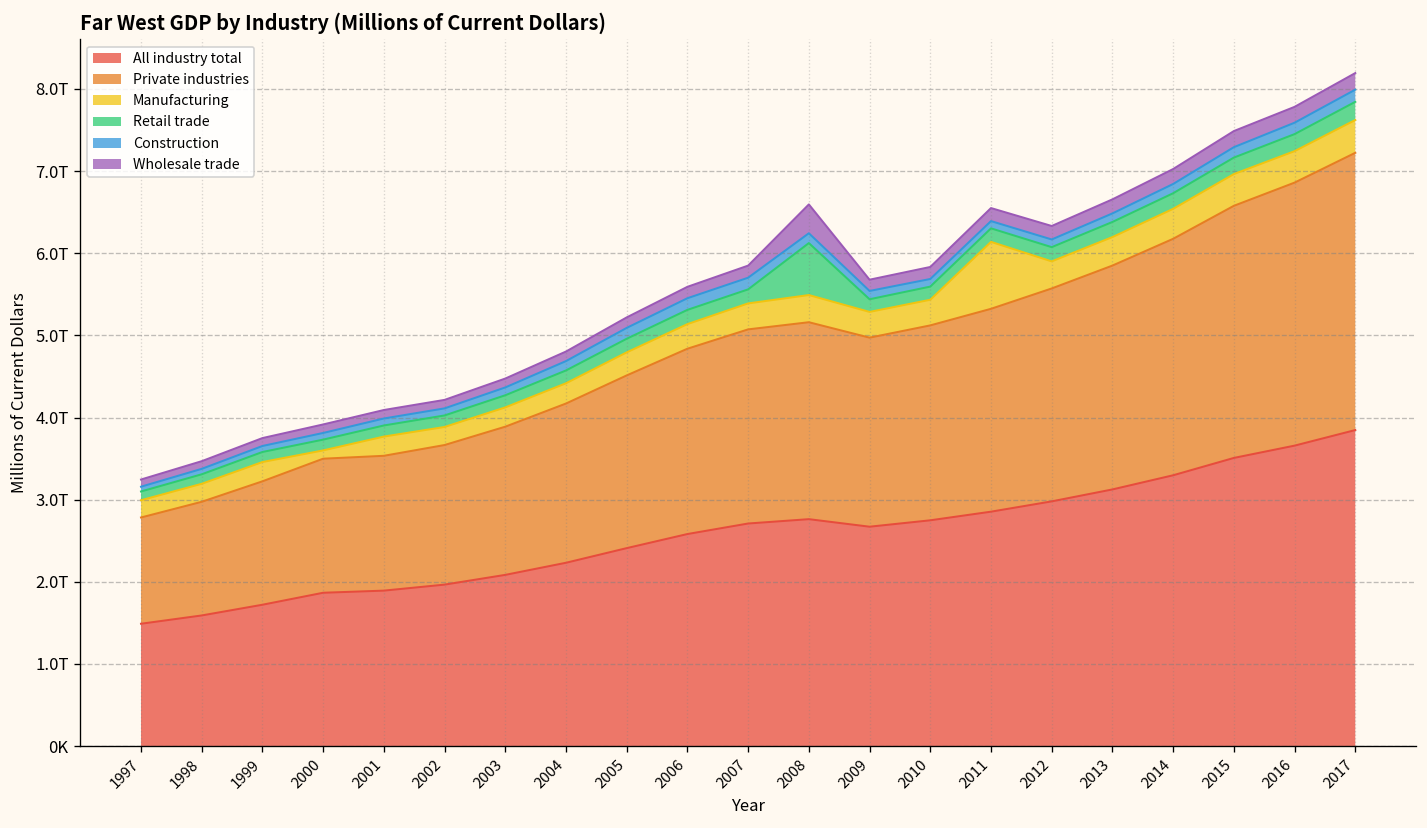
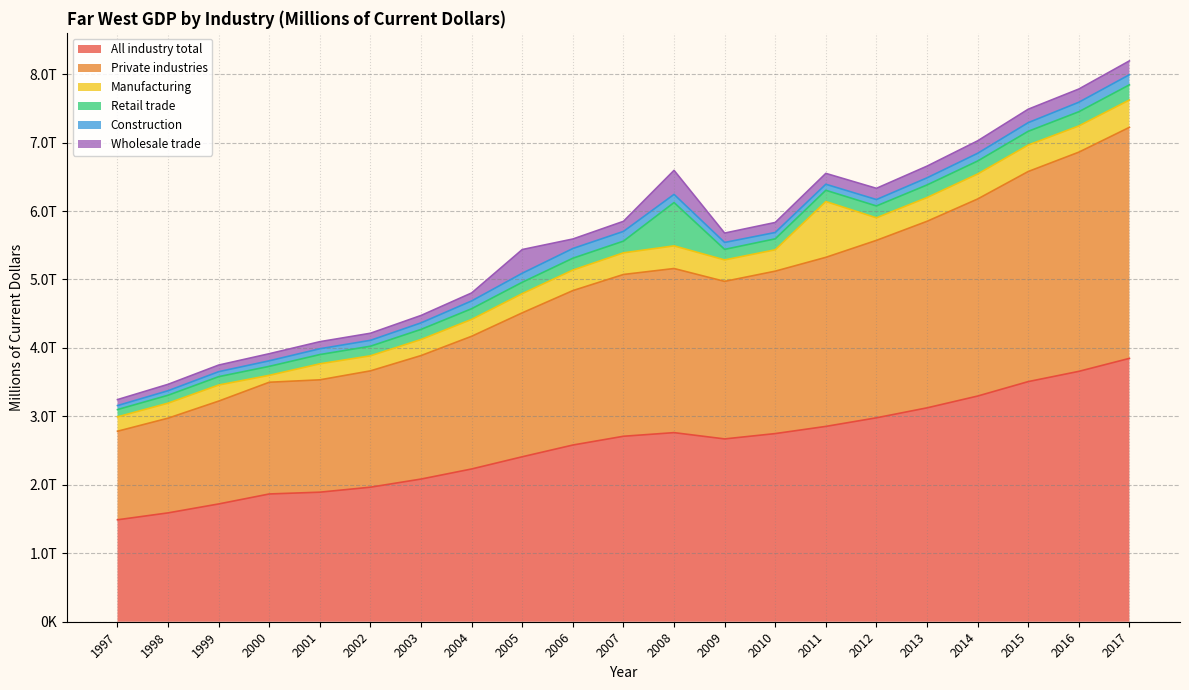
  {
    "Manufacturing": {
      "1997": "0.2T",
      "1998": "0.2T",
      "1999": "0.2T",
      "2000": "0.1T",
      "2001": "0.2T",
      "2002": "0.2T",
      "2003": "0.2T",
      "2004": "0.2T",
      "2005": "0.3T",
      "2006": "0.3T",
      "2007": "0.3T",
      "2008": "0.3T",
      "2009": "0.3T",
      "2010": "0.3T",
      "2011": "0.8T",
      "2012": "0.3T",
      "2013": "0.3T",
      "2014": "0.4T",
      "2015": "0.4T",
      "2016": "0.4T",
      "2017": "0.4T"
    },
    "Retail trade": {
      "1997": "0.1T",
      "1998": "0.1T",
      "1999": "0.1T",
      "2000": "0.1T",
      "2001": "0.1T",
      "2002": "0.1T",
      "2003": "0.1T",
      "2004": "0.2T",
      "2005": "0.2T",
      "2006": "0.2T",
      "2007": "0.2T",
      "2008": "0.6T",
      "2009": "0.2T",
      "2010": "0.2T",
      "2011": "0.2T",
      "2012": "0.2T",
      "2013": "0.2T",
      "2014": "0.2T",
      "2015": "0.2T",
      "2016": "0.2T",
      "2017": "0.2T"
    },
    "Construction": {
      "1997": "0.1T",
      "1998": "0.1T",
      "1999": "0.1T",
      "2000": "0.1T",
      "2001": "0.1T",
      "2002": "0.1T",
      "2003": "0.1T",
      "2004": "0.1T",
      "2005": "0.1T",
      "2006": "0.1T",
      "2007": "0.1T",
      "2008": "0.1T",
      "2009": "0.1T",
      "2010": "0.1T",
      "2011": "0.1T",
      "2012": "0.1T",
      "2013": "0.1T",
      "2014": "0.1T",
      "2015": "0.1T",
      "2016": "0.1T",
      "2017": "0.1T"
    },
    "Wholesale trade": {
      "1997": "0.1T",
      "1998": "0.1T",
      "1999": "0.1T",
      "2000": "0.1T",
      "2001": "0.1T",
      "2002": "0.1T",
      "2003": "0.1T",
      "2004": "0.1T",
-     "2005": "0.1T",
+     "2005": "0.3T",
      "2006": "0.1T",
      "2007": "0.1T",
      "2008": "0.4T",
      "2009": "0.1T",
      "2010": "0.1T",
      "2011": "0.2T",
      "2012": "0.2T",
      "2013": "0.2T",
      "2014": "0.2T",
      "2015": "0.2T",
      "2016": "0.2T",
      "2017": "0.2T"
    }
  }
